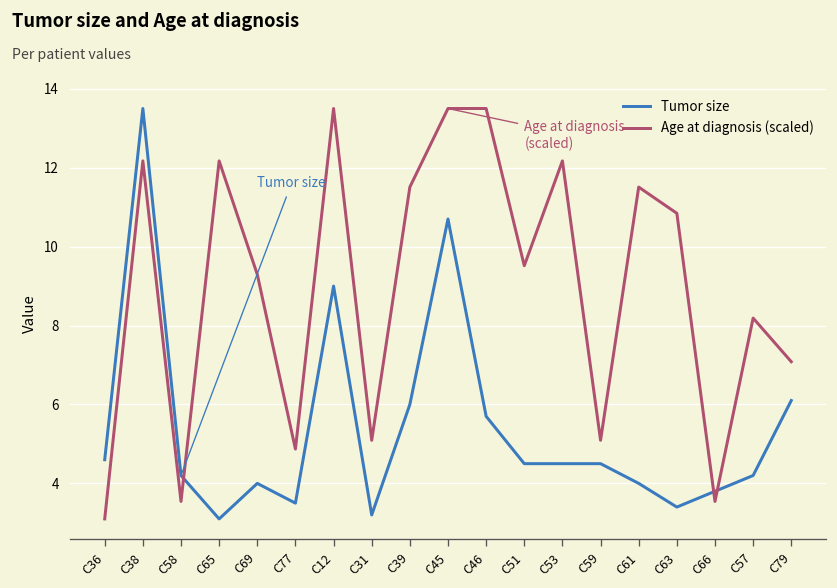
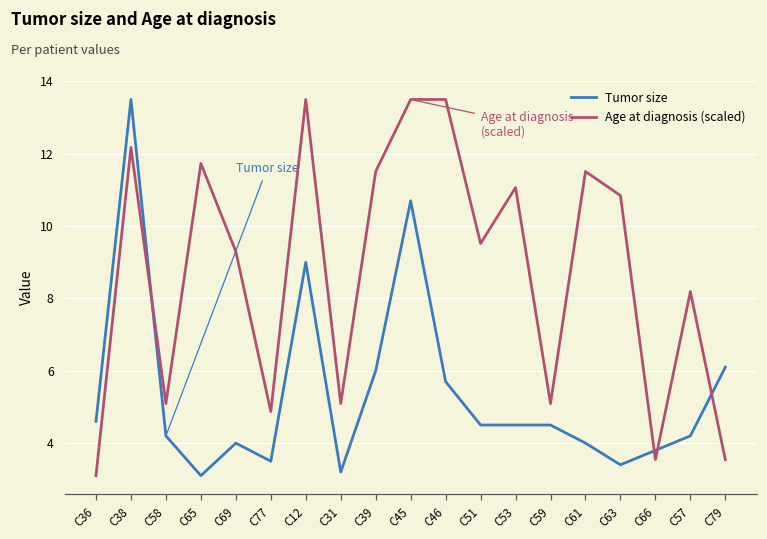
  {
    "Tumor size": {
      "C36": 4.6,
      "C38": 13.5,
      "C58": 4.2,
      "C65": 3.1,
      "C69": 4.0,
      "C77": 3.5,
      "C12": 9.0,
      "C31": 3.2,
      "C39": 6.0,
      "C45": 10.7,
      "C46": 5.7,
      "C51": 4.5,
      "C53": 4.5,
      "C59": 4.5,
      "C61": 4.0,
      "C63": 3.4,
      "C66": 3.8,
      "C57": 4.2,
      "C79": 6.1
    },
    "Age at diagnosis (scaled)": {
      "C36": 3.1,
      "C38": 12.2,
-     "C58": 3.5,
-     "C65": 12.2,
+     "C58": 5.1,
+     "C65": 11.7,
      "C69": 9.3,
      "C77": 4.9,
      "C12": 13.5,
      "C31": 5.1,
      "C39": 11.5,
      "C45": 13.5,
      "C46": 13.5,
      "C51": 9.5,
-     "C53": 12.2,
+     "C53": 11.1,
      "C59": 5.1,
      "C61": 11.5,
      "C63": 10.8,
      "C66": 3.5,
      "C57": 8.2,
-     "C79": 7.1
+     "C79": 3.5
    }
  }
